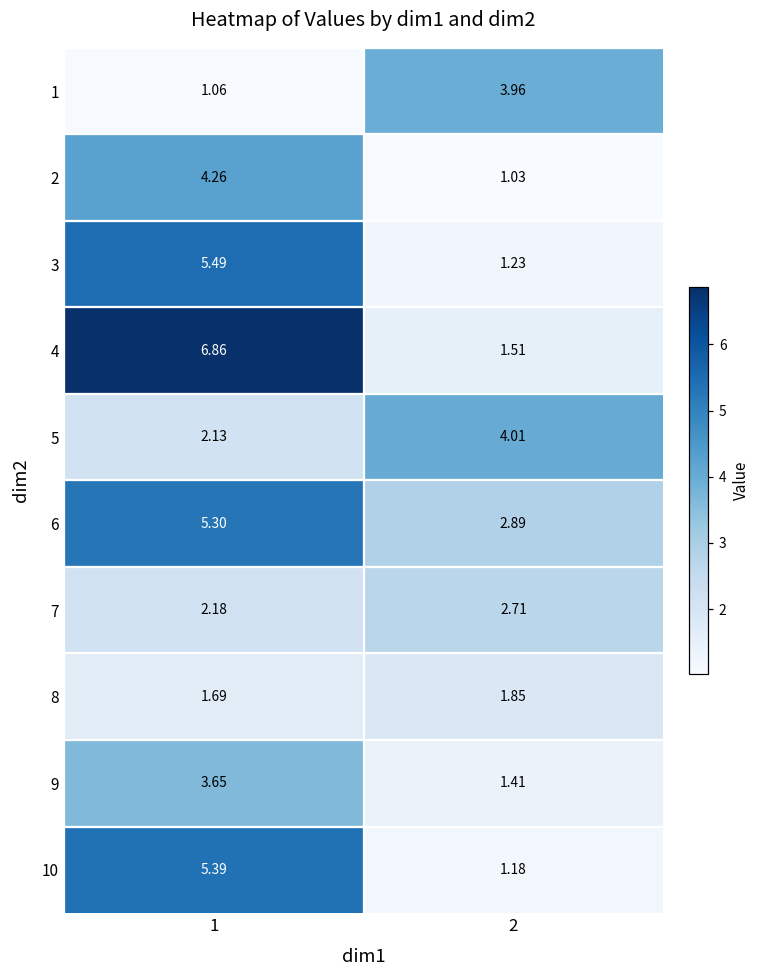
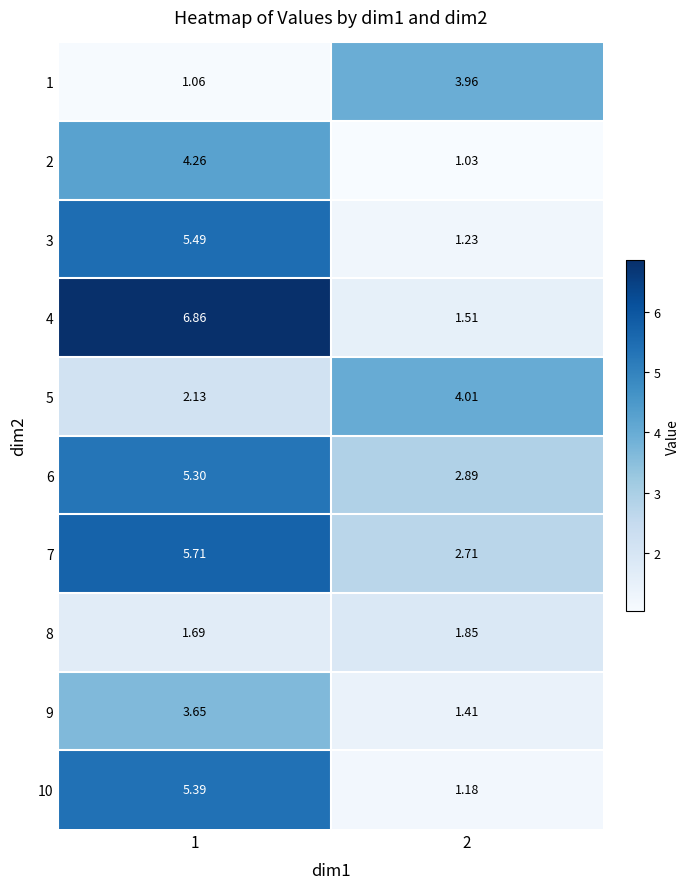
  {
    "1": {
      "1": 1.06,
      "2": 3.96
    },
    "2": {
      "1": 4.26,
      "2": 1.03
    },
    "3": {
      "1": 5.49,
      "2": 1.23
    },
    "4": {
      "1": 6.86,
      "2": 1.51
    },
    "5": {
      "1": 2.13,
      "2": 4.01
    },
    "6": {
      "1": 5.30,
      "2": 2.89
    },
    "7": {
-     "1": 2.18,
+     "1": 5.71,
      "2": 2.71
    },
    "8": {
      "1": 1.69,
      "2": 1.85
    },
    "9": {
      "1": 3.65,
      "2": 1.41
    },
    "10": {
      "1": 5.39,
      "2": 1.18
    }
  }
